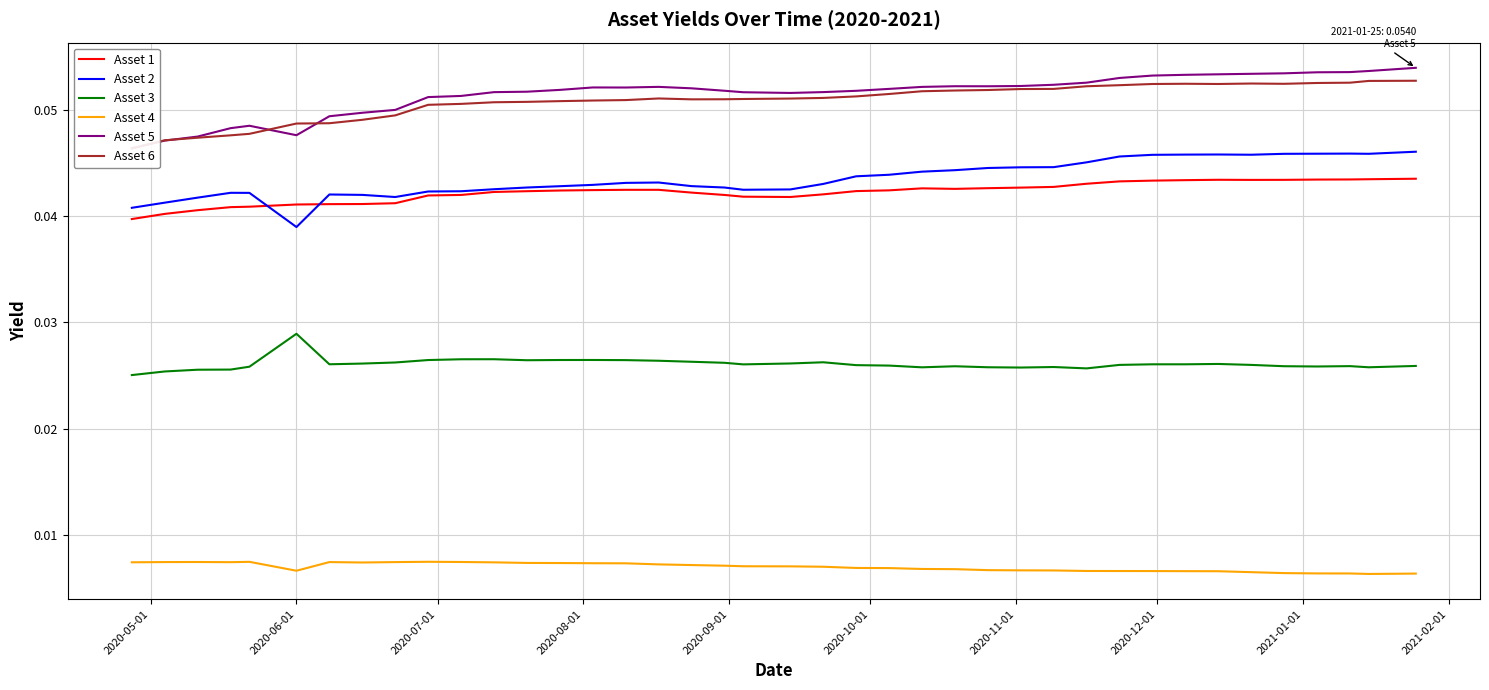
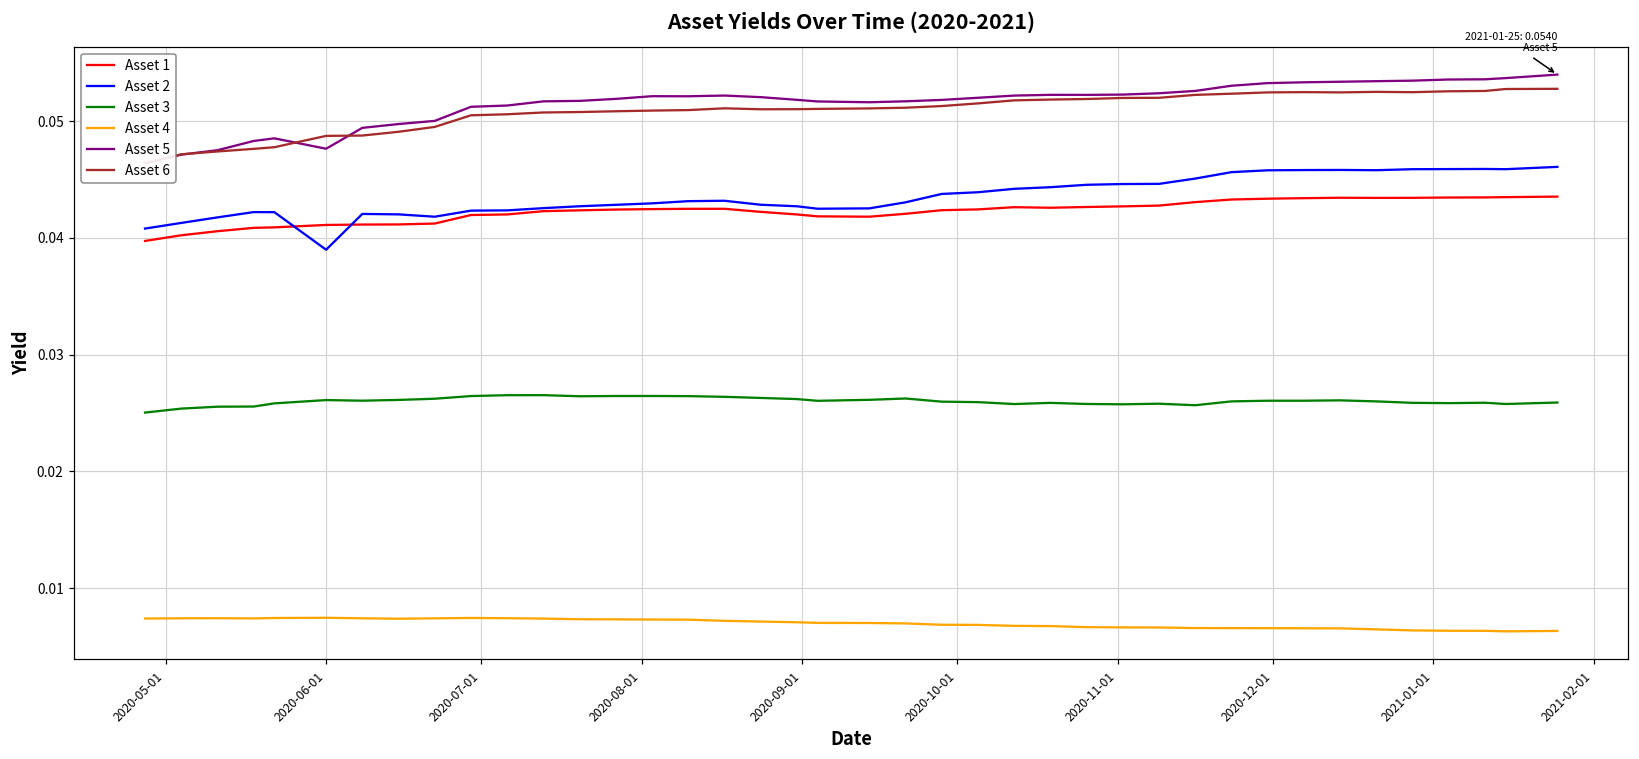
  {
    "Asset 1": {
      "2020-06-01": 0.0411
    },
    "Asset 2": {
      "2020-06-01": 0.0390
    },
    "Asset 3": {
-     "2020-06-01": 0.0289
+     "2020-06-01": 0.0261
    },
    "Asset 4": {
-     "2020-06-01": 0.0066
+     "2020-06-01": 0.0075
    },
    "Asset 5": {
      "2020-06-01": 0.0476
    },
    "Asset 6": {
      "2020-06-01": 0.0487
    }
  }
